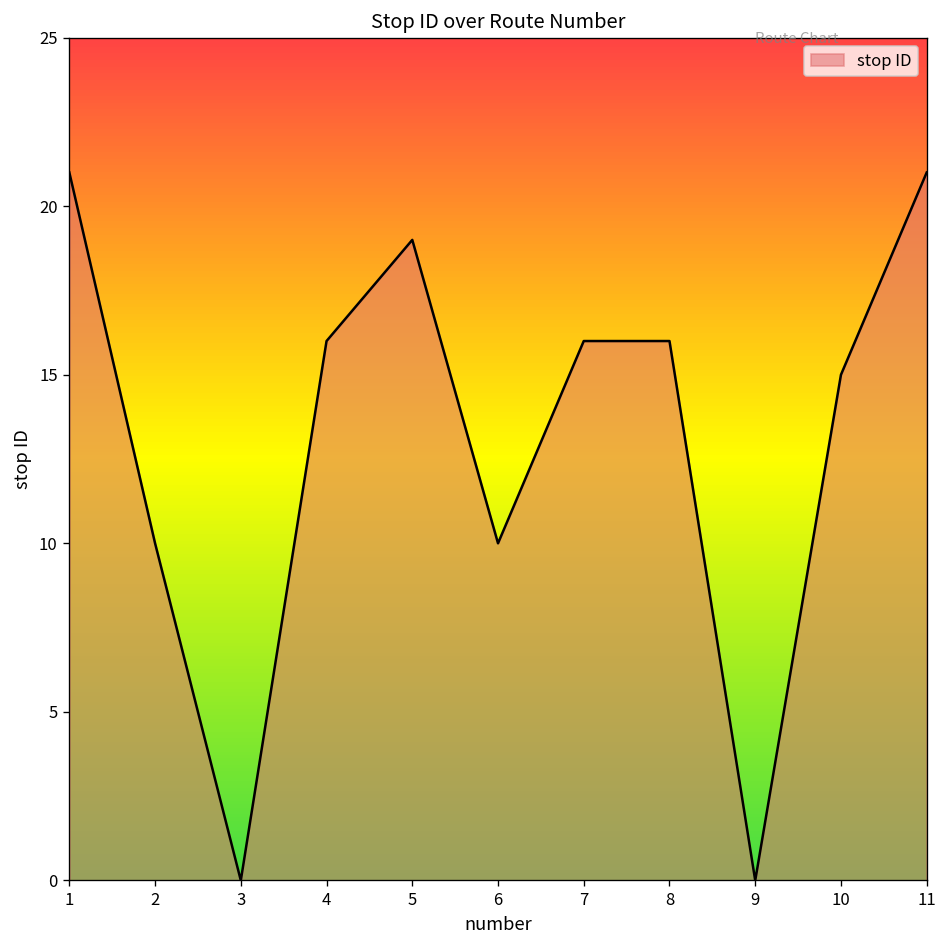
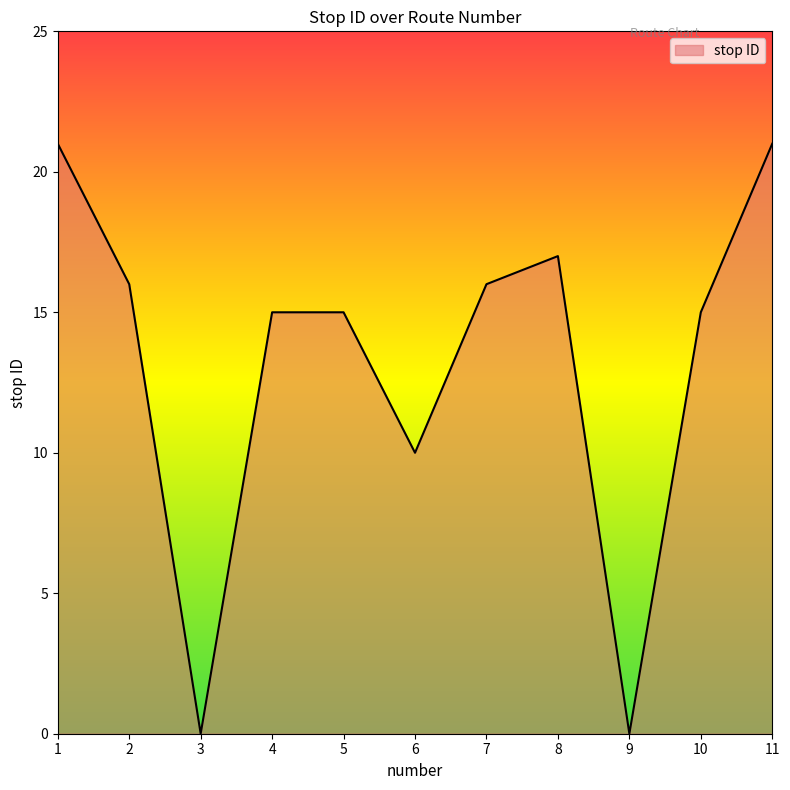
  {
    "1": 21,
-   "2": 10,
+   "2": 16,
    "3": 0,
-   "4": 16,
-   "5": 19,
+   "4": 15,
+   "5": 15,
    "6": 10,
    "7": 16,
-   "8": 16,
+   "8": 17,
    "9": 0,
    "10": 15,
    "11": 21
  }
